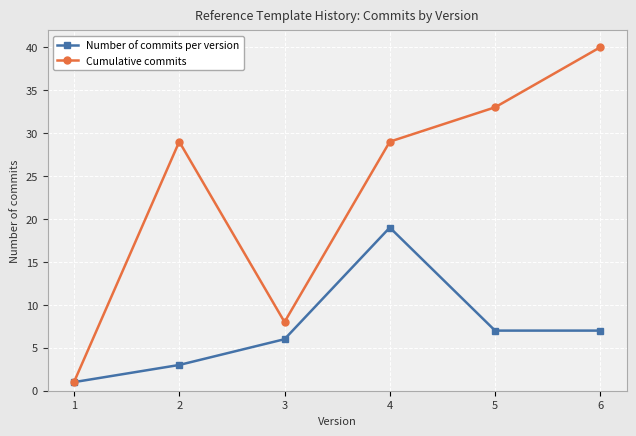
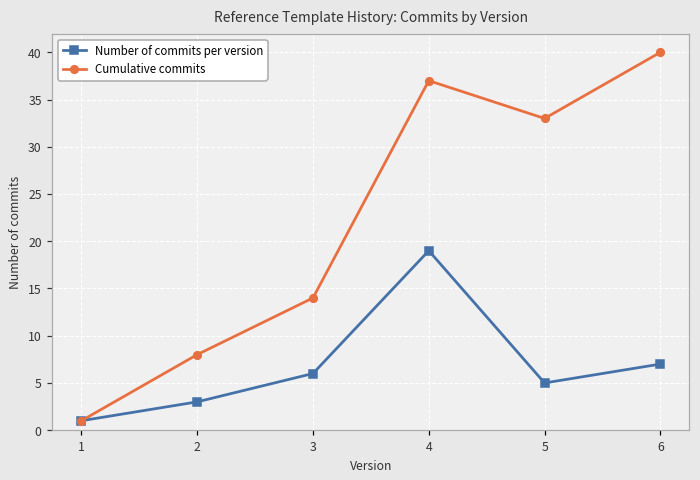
  {
    "Number of commits per version": {
      "2": 3,
      "3": 6,
      "4": 19,
-     "5": 7,
+     "5": 5,
      "6": 7
    },
    "Cumulative commits": {
-     "2": 29,
-     "3": 8,
-     "4": 29,
+     "2": 8,
+     "3": 14,
+     "4": 37,
      "5": 33,
      "6": 40
    }
  }
